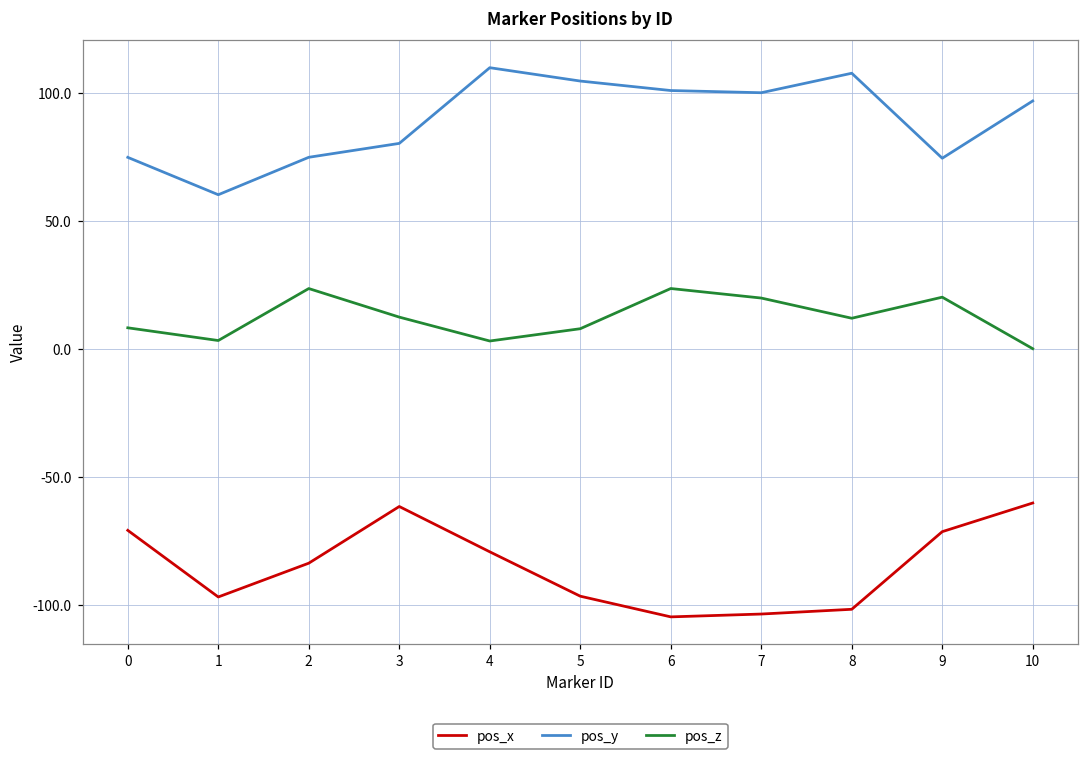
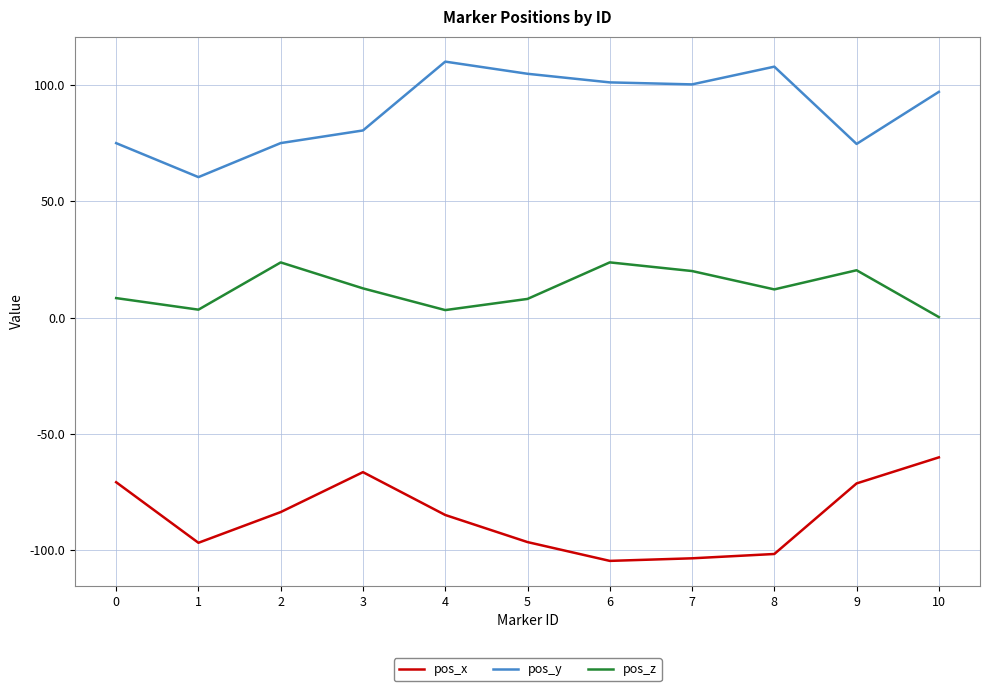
  {
    "pos_x": {
      "0": -71,
      "1": -97,
      "2": -84,
-     "3": -61,
-     "4": -79,
+     "3": -66,
+     "4": -85,
      "5": -97,
      "6": -105,
      "7": -103,
      "8": -102,
      "9": -71,
      "10": -60
    },
    "pos_y": {
      "0": 75,
      "1": 60,
      "2": 75,
      "3": 80,
      "4": 110,
      "5": 105,
      "6": 101,
      "7": 100,
      "8": 108,
      "9": 75,
      "10": 97
    },
    "pos_z": {
      "0": 8,
      "1": 3,
      "2": 24,
      "3": 13,
      "4": 3,
      "5": 8,
      "6": 24,
      "7": 20,
      "8": 12,
      "9": 20,
      "10": 0
    }
  }
